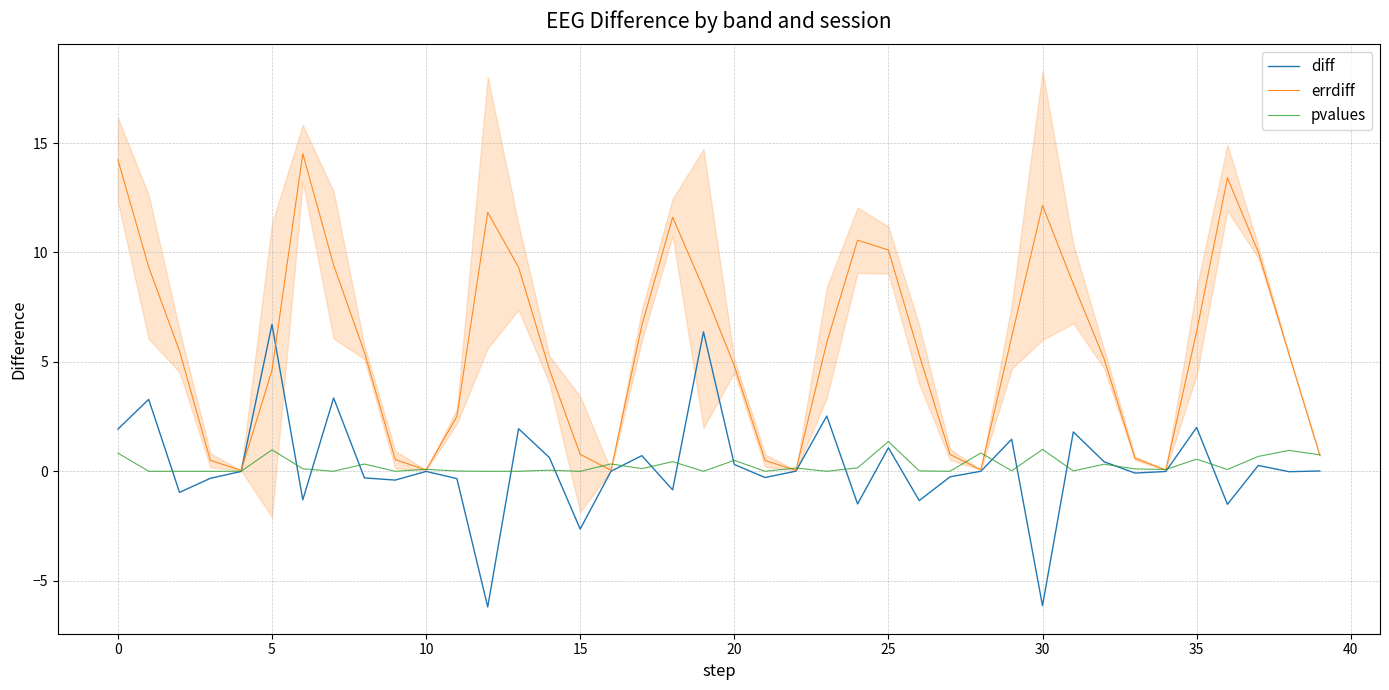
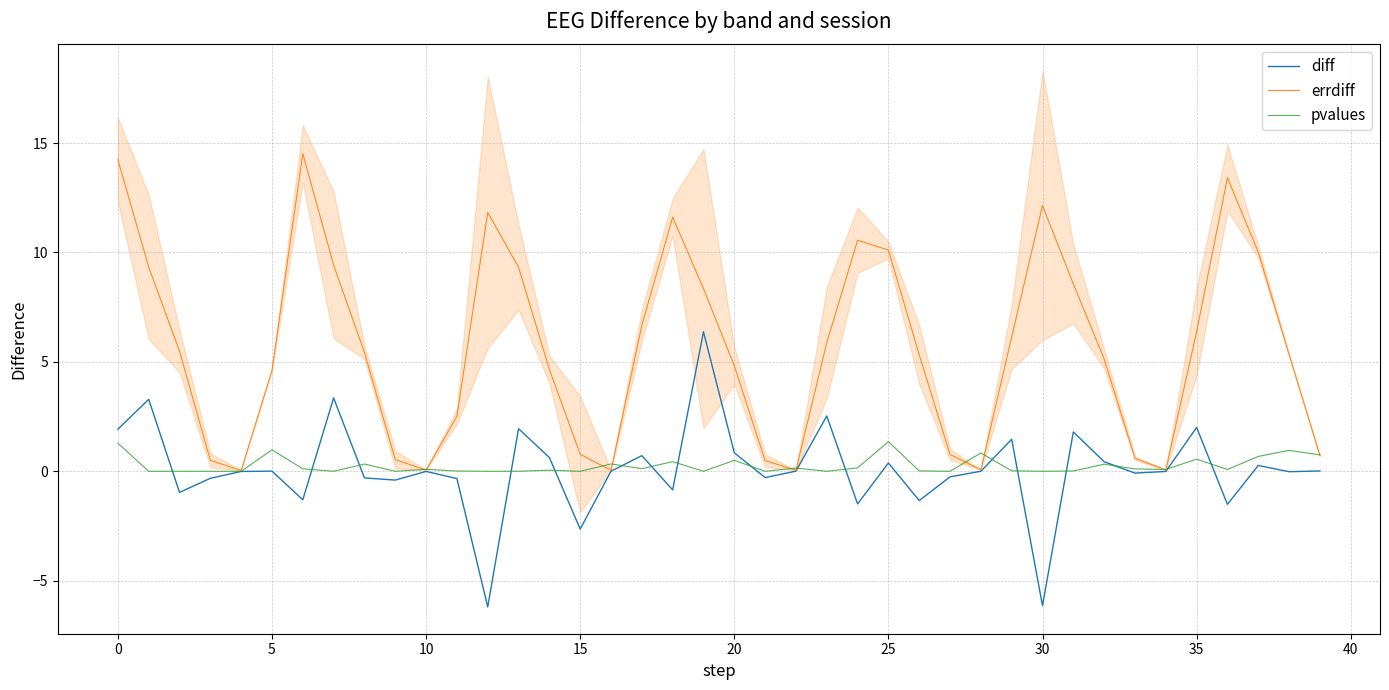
  {
    "diff": {
      "0": 1.9,
-     "5": 6.7,
+     "5": 0.0,
      "15": -2.6,
-     "20": 0.3,
-     "25": 1.1,
+     "20": 0.8,
+     "25": 0.4,
      "30": -6.1,
      "35": 2.0
    },
    "pvalues": {
-     "0": 0.8,
+     "0": 1.3,
      "5": 1.0,
      "15": 0.0,
      "20": 0.5,
      "25": 1.4,
-     "30": 1,
+     "30": 0,
      "35": 0.6
    }
  }
